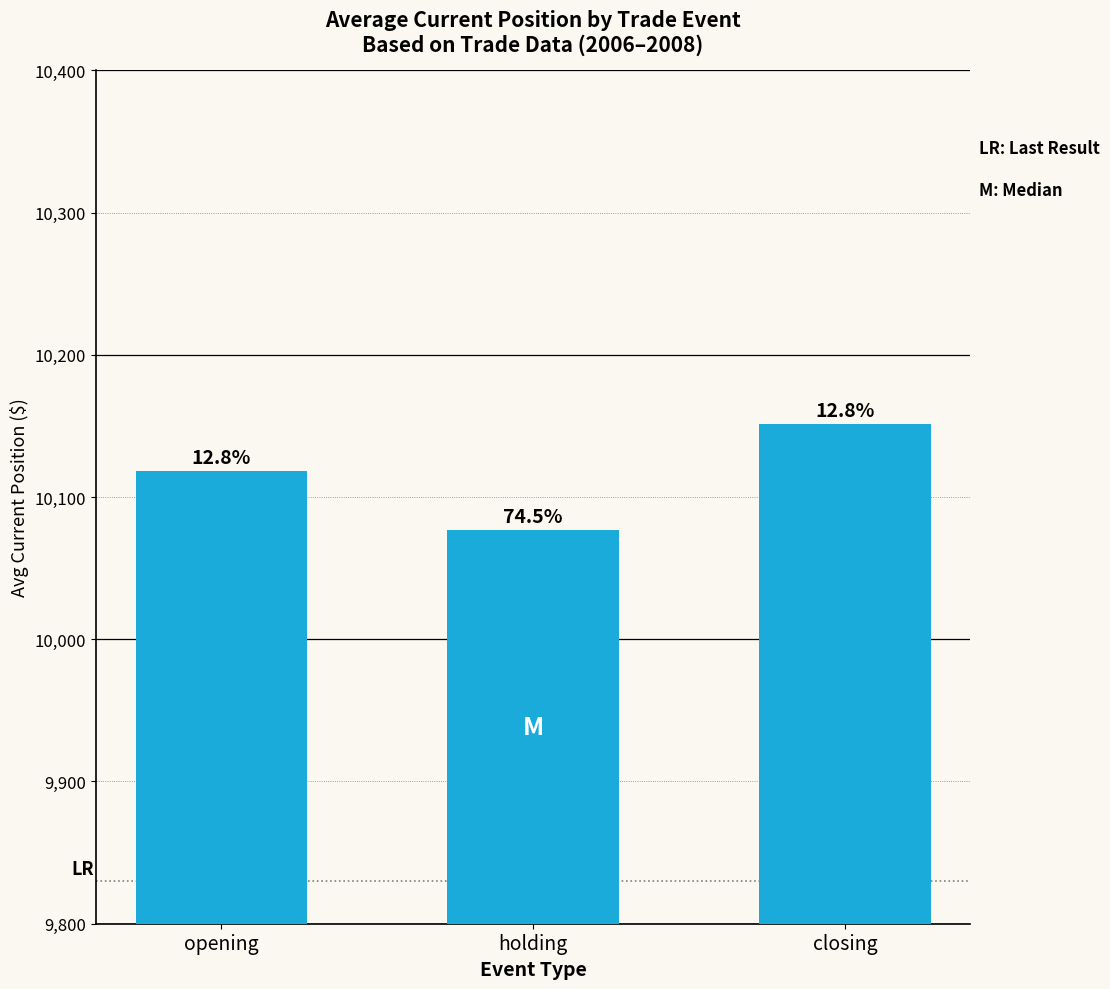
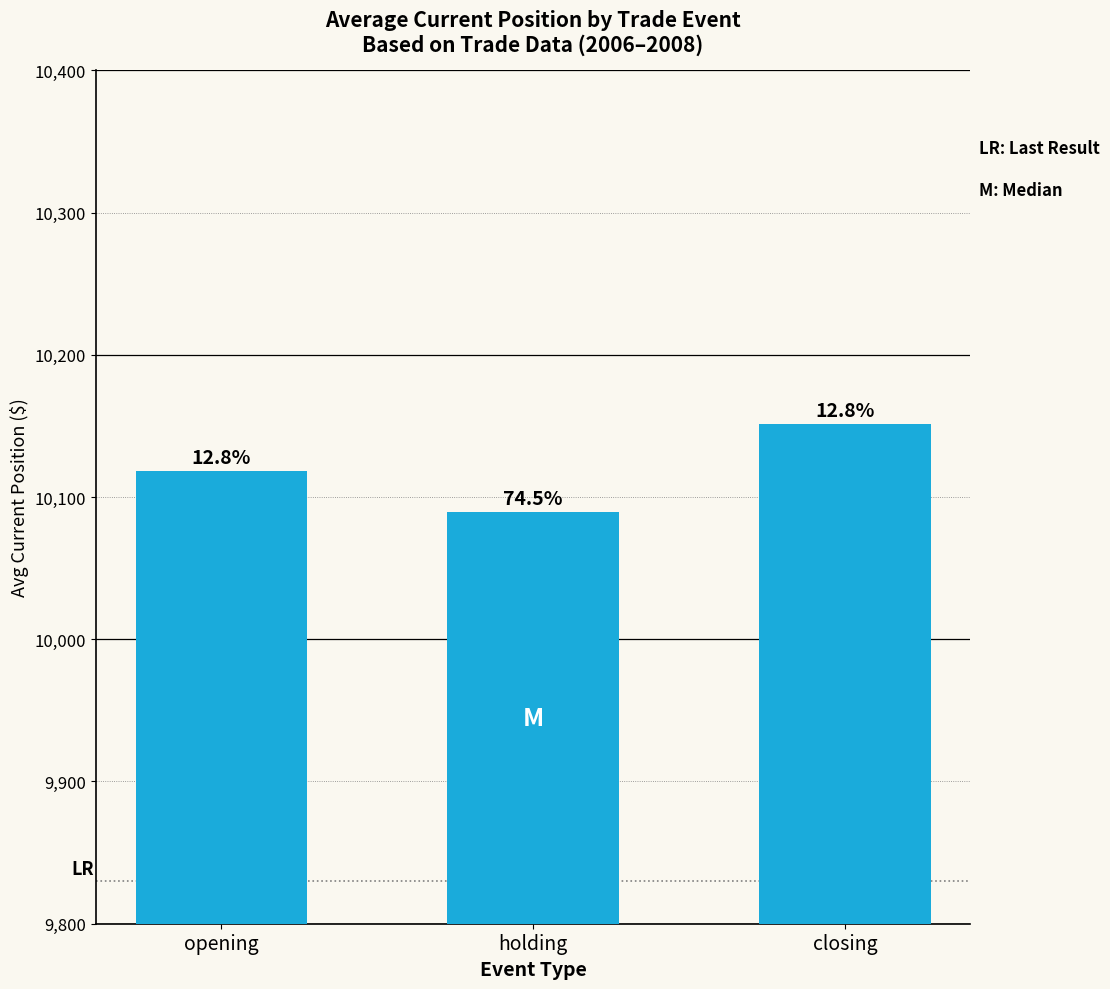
  {
-   "holding": "10,077"
+   "holding": "10,089"
  }
